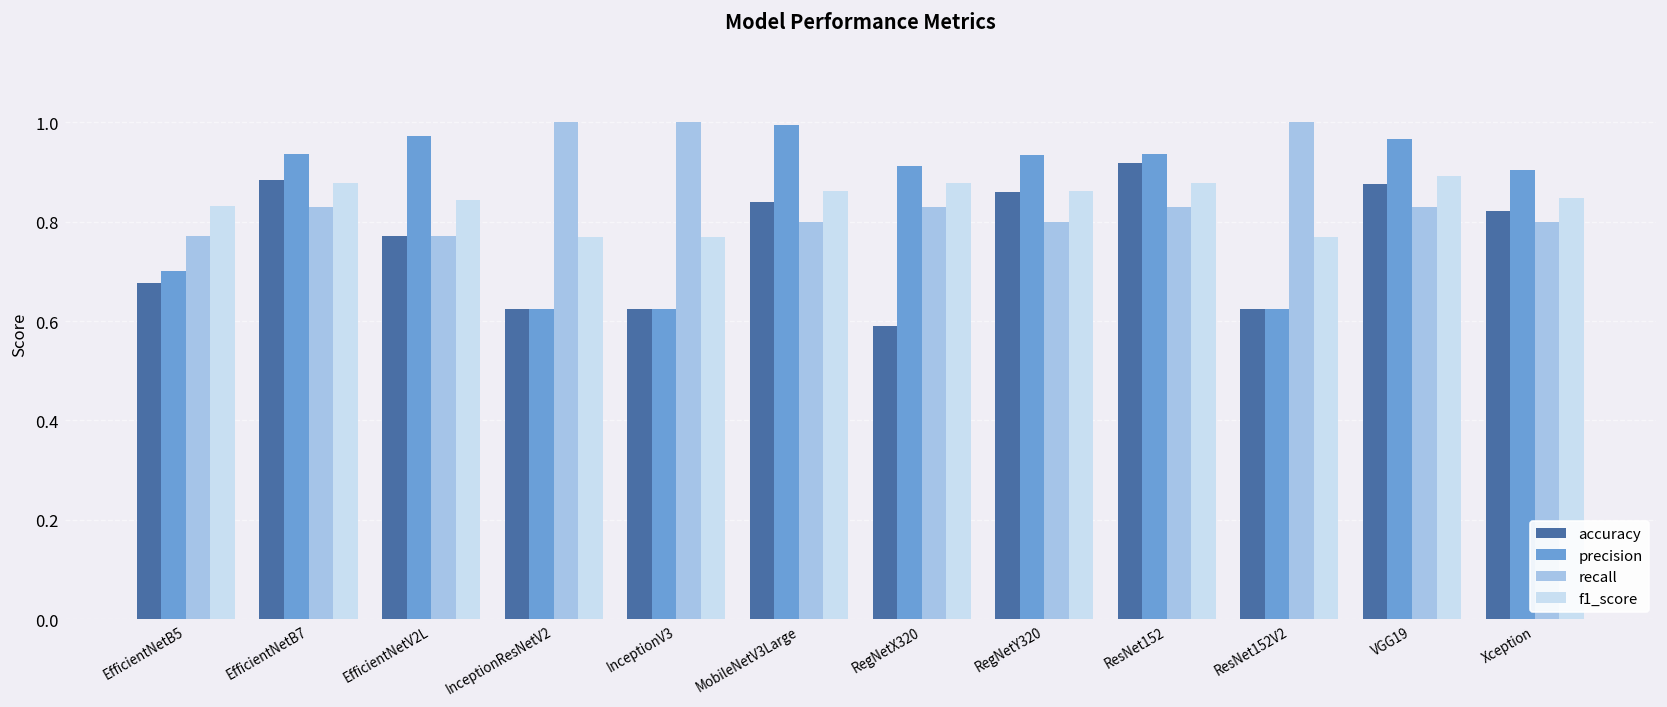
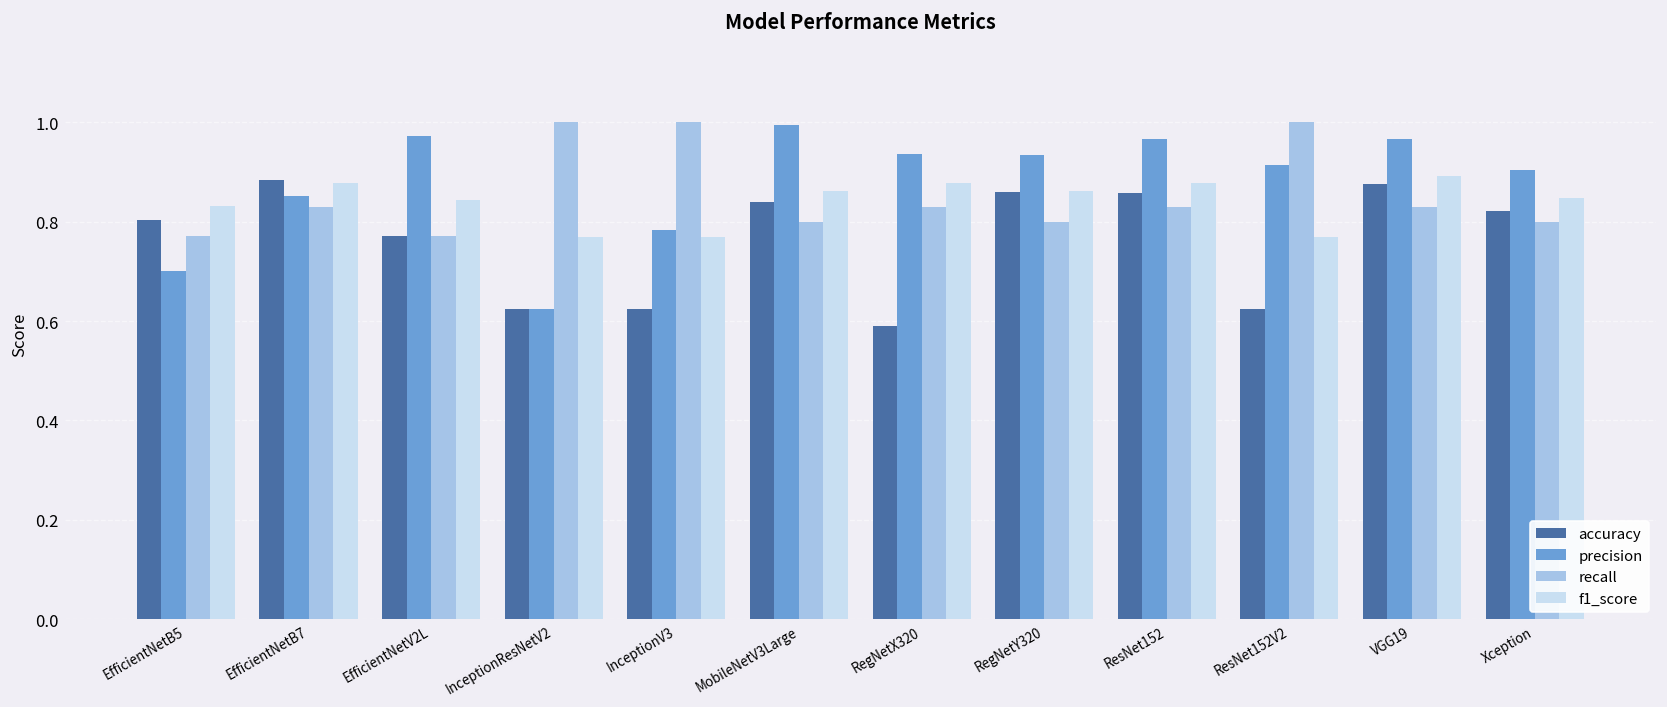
  {
    "accuracy": {
-     "EfficientNetB5": 0.68,
+     "EfficientNetB5": 0.80,
      "EfficientNetB7": 0.88,
      "EfficientNetV2L": 0.77,
      "InceptionResNetV2": 0.63,
      "InceptionV3": 0.63,
      "MobileNetV3Large": 0.84,
      "RegNetX320": 0.59,
      "RegNetY320": 0.86,
-     "ResNet152": 0.92,
+     "ResNet152": 0.86,
      "ResNet152V2": 0.63,
      "VGG19": 0.88,
      "Xception": 0.82
    },
    "precision": {
      "EfficientNetB5": 0.70,
-     "EfficientNetB7": 0.94,
+     "EfficientNetB7": 0.85,
      "EfficientNetV2L": 0.97,
      "InceptionResNetV2": 0.63,
-     "InceptionV3": 0.63,
+     "InceptionV3": 0.78,
      "MobileNetV3Large": 0.99,
-     "RegNetX320": 0.91,
+     "RegNetX320": 0.94,
      "RegNetY320": 0.93,
-     "ResNet152": 0.94,
-     "ResNet152V2": 0.63,
+     "ResNet152": 0.97,
+     "ResNet152V2": 0.92,
      "VGG19": 0.97,
      "Xception": 0.90
    }
  }
